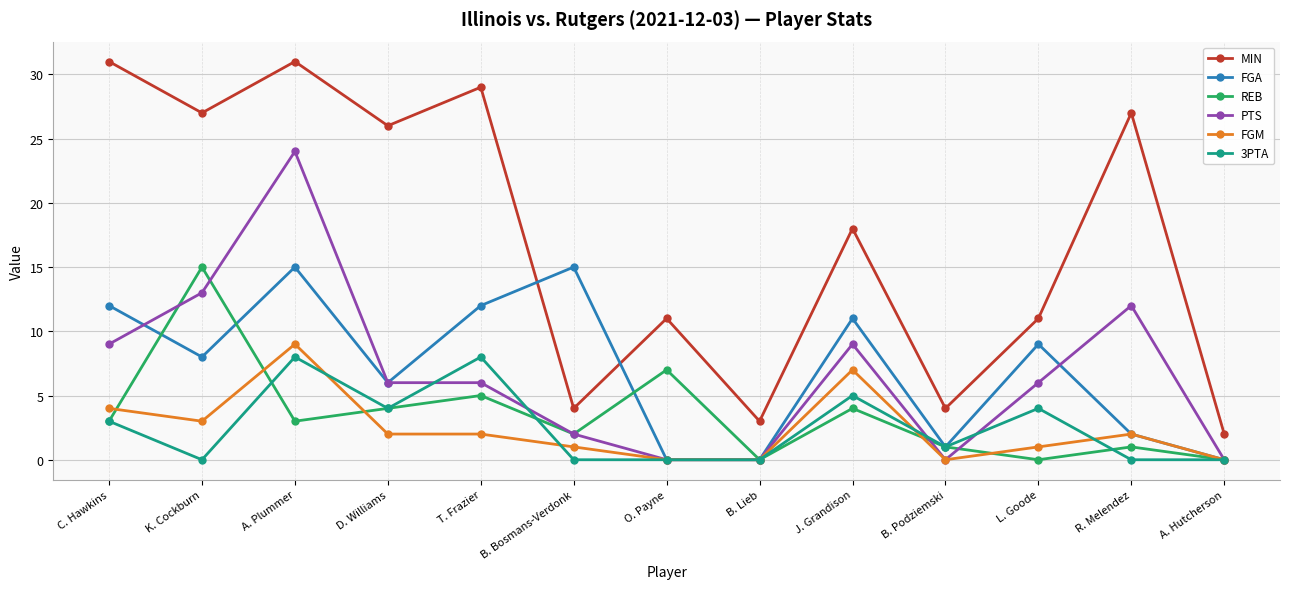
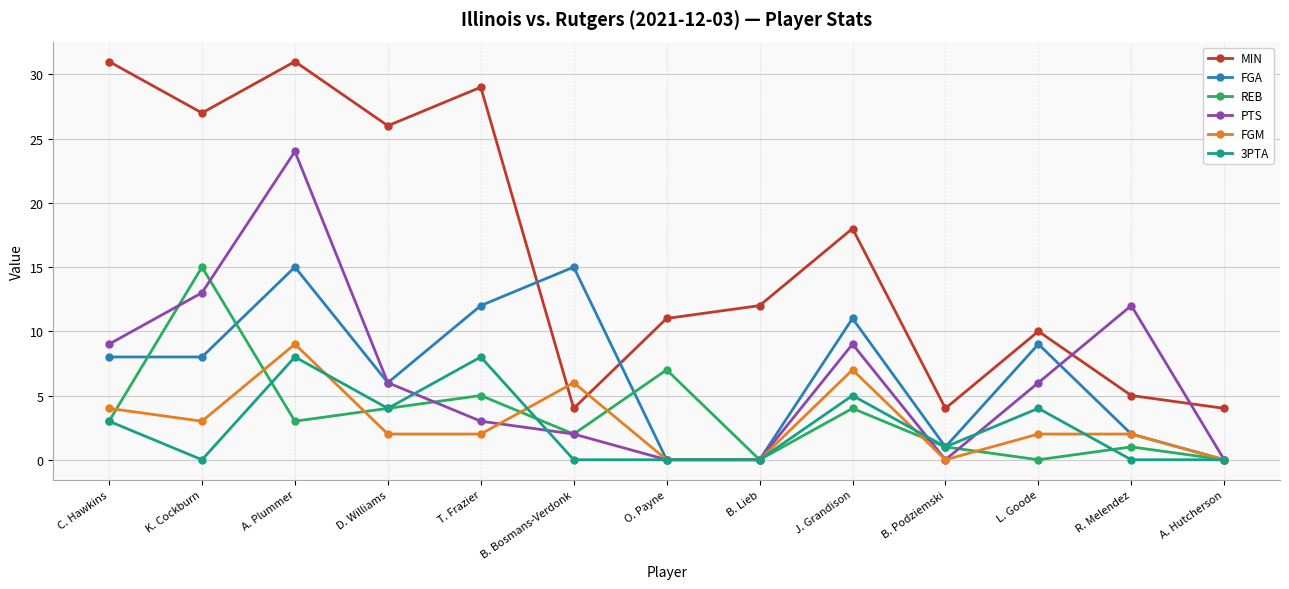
  {
    "MIN": {
      "C. Hawkins": 31,
      "K. Cockburn": 27,
      "A. Plummer": 31,
      "D. Williams": 26,
      "T. Frazier": 29,
      "B. Bosmans-Verdonk": 4,
      "O. Payne": 11,
-     "B. Lieb": 3,
+     "B. Lieb": 12,
      "J. Grandison": 18,
      "B. Podziemski": 4,
-     "L. Goode": 11,
-     "R. Melendez": 27,
-     "A. Hutcherson": 2
+     "L. Goode": 10,
+     "R. Melendez": 5,
+     "A. Hutcherson": 4
    },
    "FGA": {
-     "C. Hawkins": 12,
+     "C. Hawkins": 8,
      "K. Cockburn": 8,
      "A. Plummer": 15,
      "T. Frazier": 12,
      "B. Bosmans-Verdonk": 15,
      "J. Grandison": 11,
      "L. Goode": 9
    },
    "PTS": {
      "C. Hawkins": 9,
      "K. Cockburn": 13,
      "A. Plummer": 24,
-     "T. Frazier": 6,
+     "T. Frazier": 3,
      "J. Grandison": 9,
      "L. Goode": 6,
      "R. Melendez": 12
    },
    "FGM": {
      "C. Hawkins": 4,
      "K. Cockburn": 3,
      "A. Plummer": 9,
      "D. Williams": 2,
      "T. Frazier": 2,
-     "B. Bosmans-Verdonk": 1,
+     "B. Bosmans-Verdonk": 6,
      "J. Grandison": 7,
-     "L. Goode": 1
+     "L. Goode": 2
    }
  }
